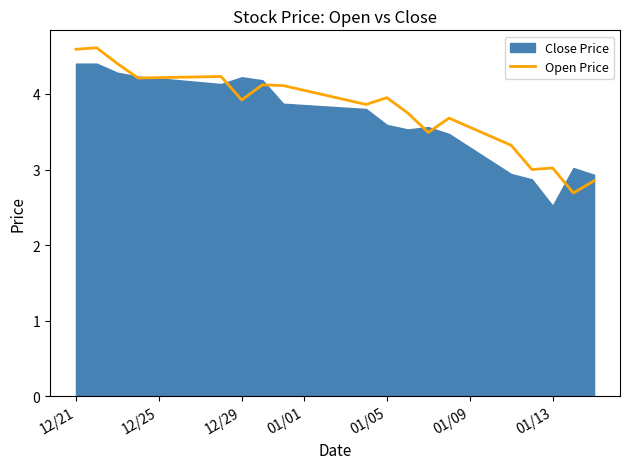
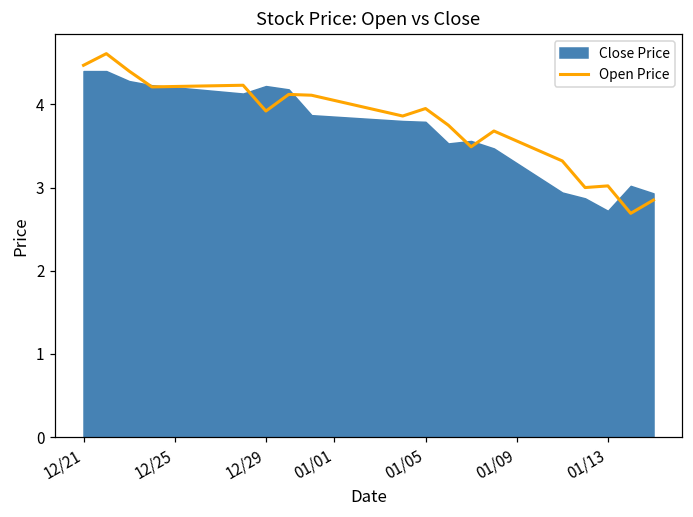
  {
    "Open Price": {
-     "12/21": 4.6,
+     "12/21": 4.5,
      "12/29": 3.9,
      "01/05": 4.0,
      "01/13": 3.0
    },
    "Close Price": {
      "12/21": 4.4,
      "12/29": 4.2,
-     "01/05": 3.6,
-     "01/13": 2.5
+     "01/05": 3.8,
+     "01/13": 2.7
    }
  }
